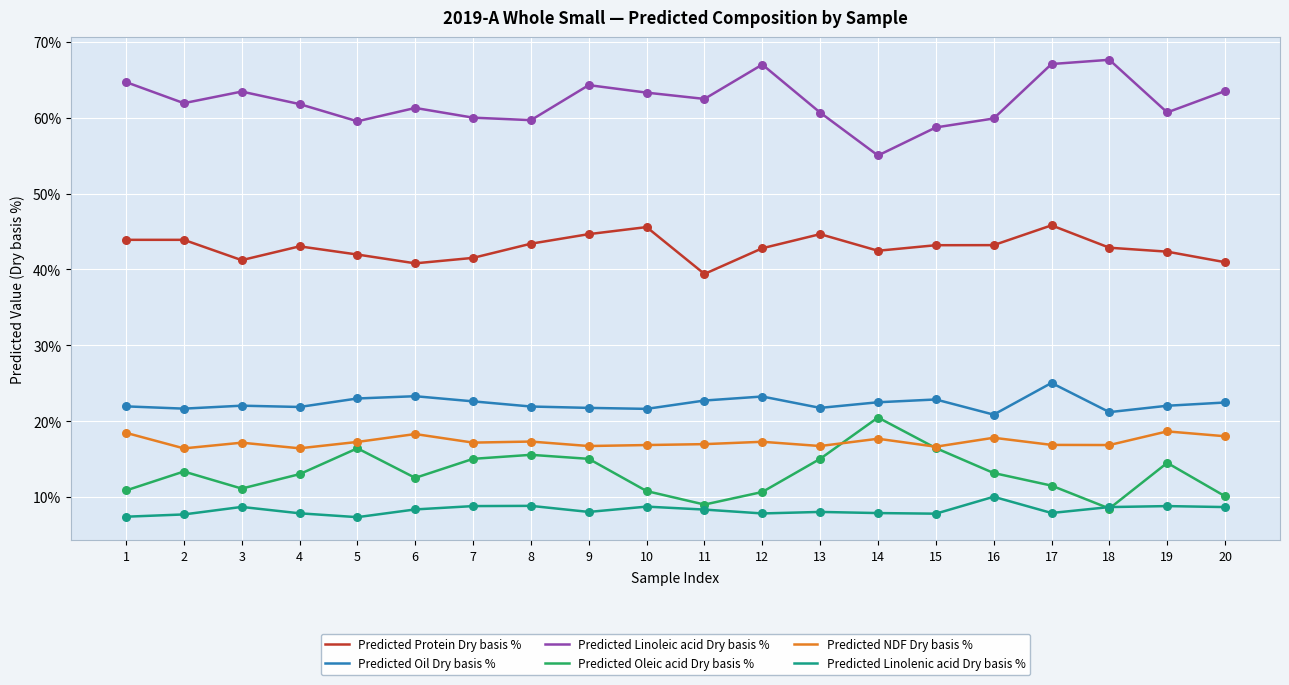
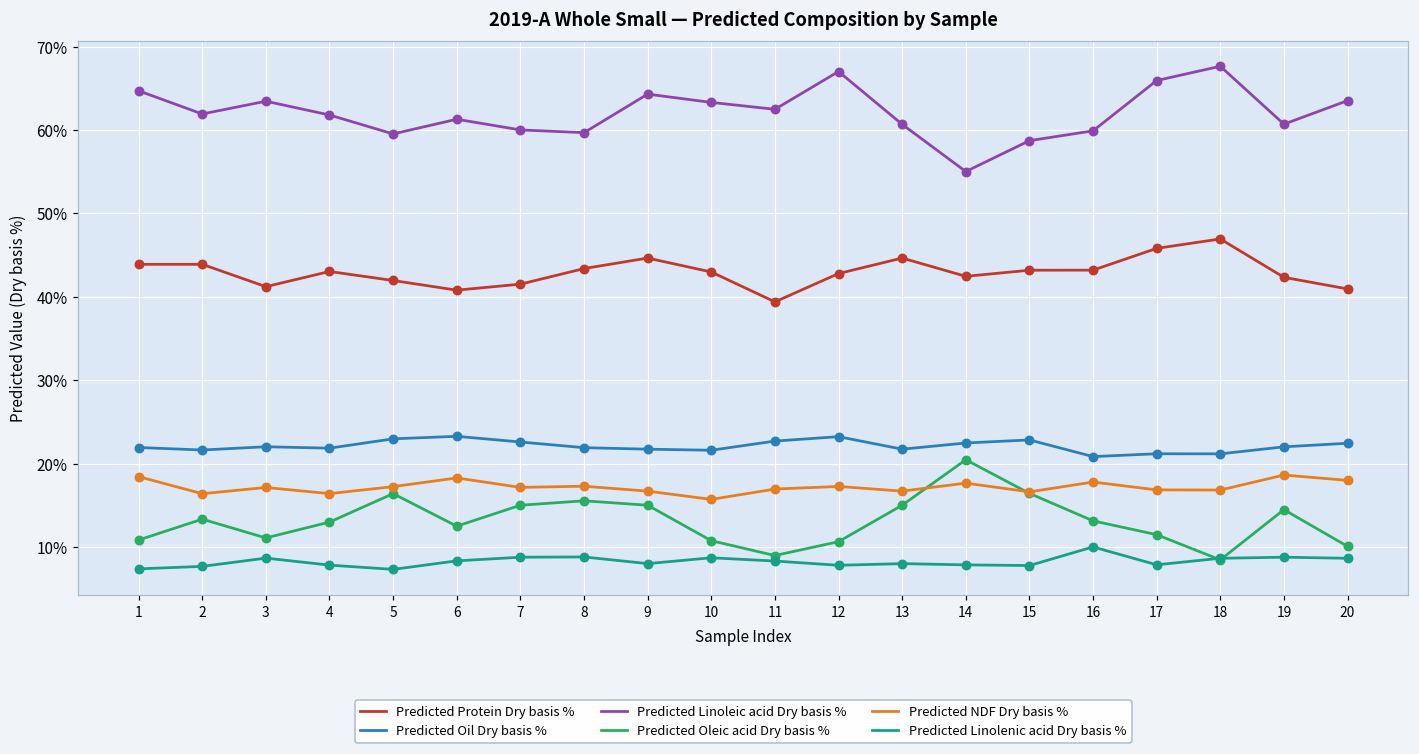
  {
    "Predicted Protein Dry basis %": {
      "1": "44%",
      "2": "44%",
      "3": "41%",
      "4": "43%",
      "5": "42%",
      "6": "41%",
      "7": "42%",
      "8": "43%",
      "9": "45%",
-     "10": "46%",
+     "10": "43%",
      "11": "39%",
      "12": "43%",
      "13": "45%",
      "14": "42%",
      "15": "43%",
      "16": "43%",
      "17": "46%",
-     "18": "43%",
+     "18": "47%",
      "19": "42%",
      "20": "41%"
    },
    "Predicted Oil Dry basis %": {
      "1": "22%",
      "2": "22%",
      "3": "22%",
      "4": "22%",
      "5": "23%",
      "6": "23%",
      "7": "23%",
      "8": "22%",
      "9": "22%",
      "10": "22%",
      "11": "23%",
      "12": "23%",
      "13": "22%",
      "14": "22%",
      "15": "23%",
      "16": "21%",
-     "17": "25%",
+     "17": "21%",
      "18": "21%",
      "19": "22%",
      "20": "22%"
    },
    "Predicted Linoleic acid Dry basis %": {
      "1": "65%",
      "2": "62%",
      "3": "63%",
      "4": "62%",
      "5": "60%",
      "6": "61%",
      "7": "60%",
      "8": "60%",
      "9": "64%",
      "10": "63%",
      "11": "62%",
      "12": "67%",
      "13": "61%",
      "14": "55%",
      "15": "59%",
      "16": "60%",
-     "17": "67%",
+     "17": "66%",
      "18": "68%",
      "19": "61%",
      "20": "64%"
    },
    "Predicted NDF Dry basis %": {
      "1": "18%",
      "2": "16%",
      "3": "17%",
      "4": "16%",
      "5": "17%",
      "6": "18%",
      "7": "17%",
      "8": "17%",
      "9": "17%",
-     "10": "17%",
+     "10": "16%",
      "11": "17%",
      "12": "17%",
      "13": "17%",
      "14": "18%",
      "16": "18%",
      "17": "17%",
      "18": "17%",
      "19": "19%",
      "20": "18%"
    }
  }
